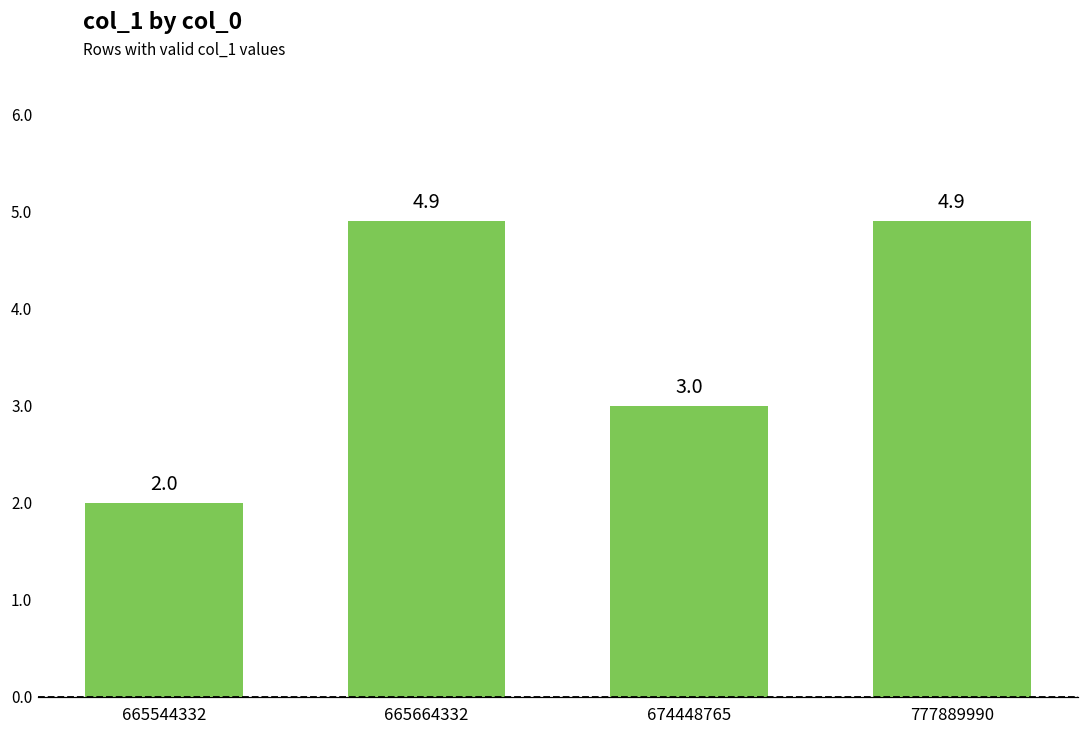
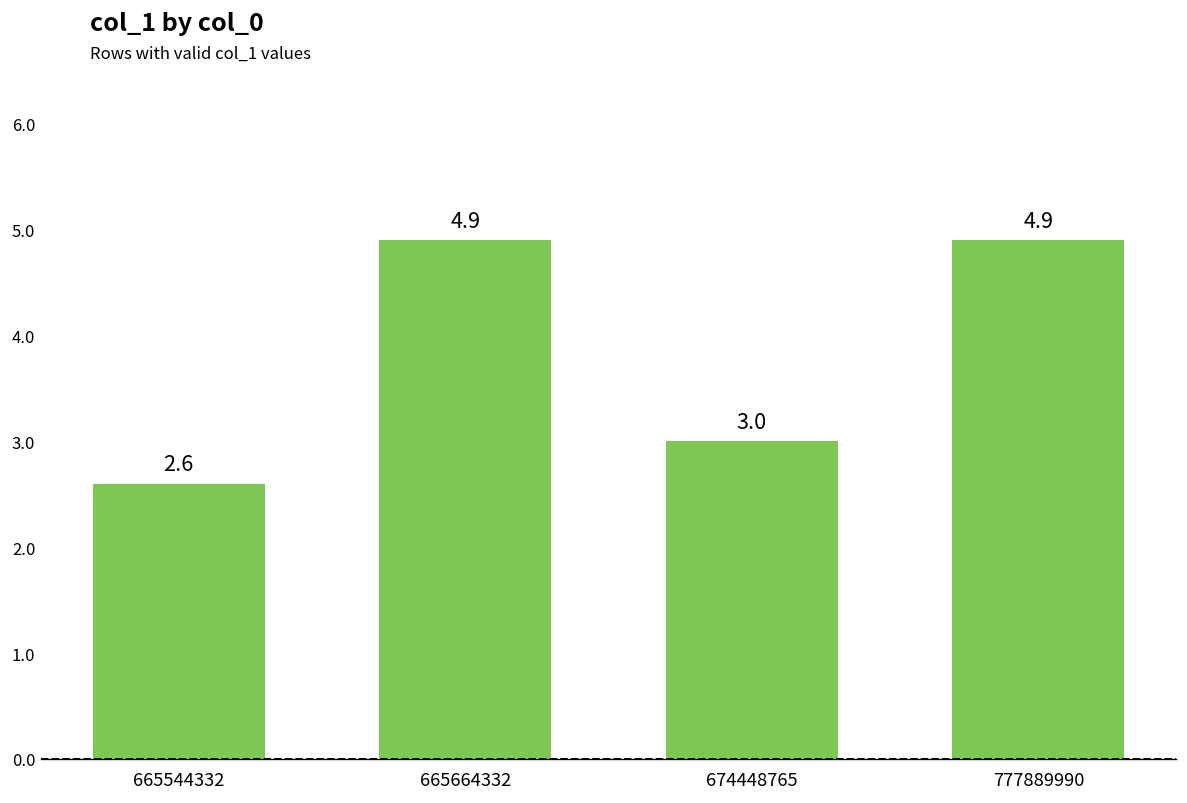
  {
-   "665544332": 2.0,
+   "665544332": 2.6,
    "665664332": 4.9,
    "674448765": 3.0,
    "777889990": 4.9
  }
